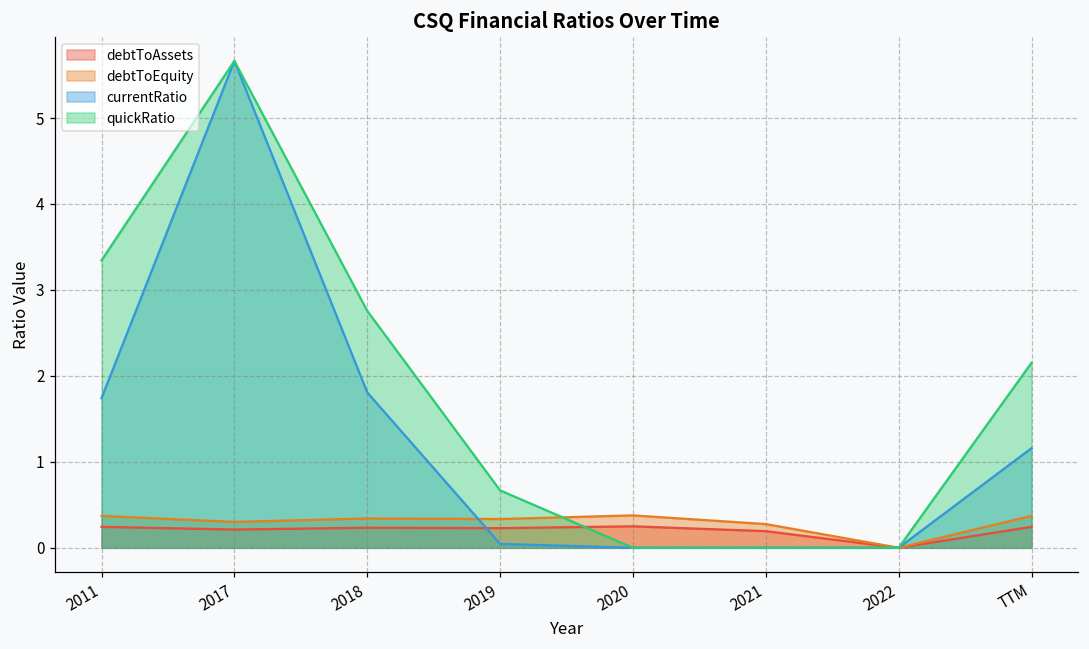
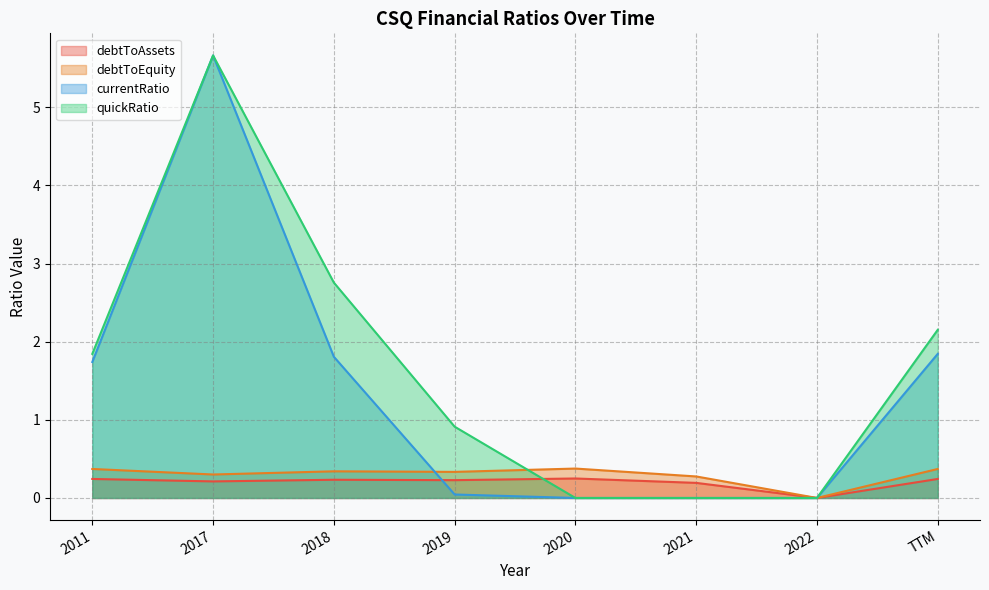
  {
    "currentRatio": {
      "2011": 1.7,
      "2018": 1.8,
      "2019": 0.0,
-     "TTM": 1.2
+     "TTM": 1.8
    },
    "quickRatio": {
-     "2011": 3.3,
+     "2011": 1.8,
      "2018": 2.8,
-     "2019": 0.7,
+     "2019": 0.9,
      "TTM": 2.2
    }
  }
